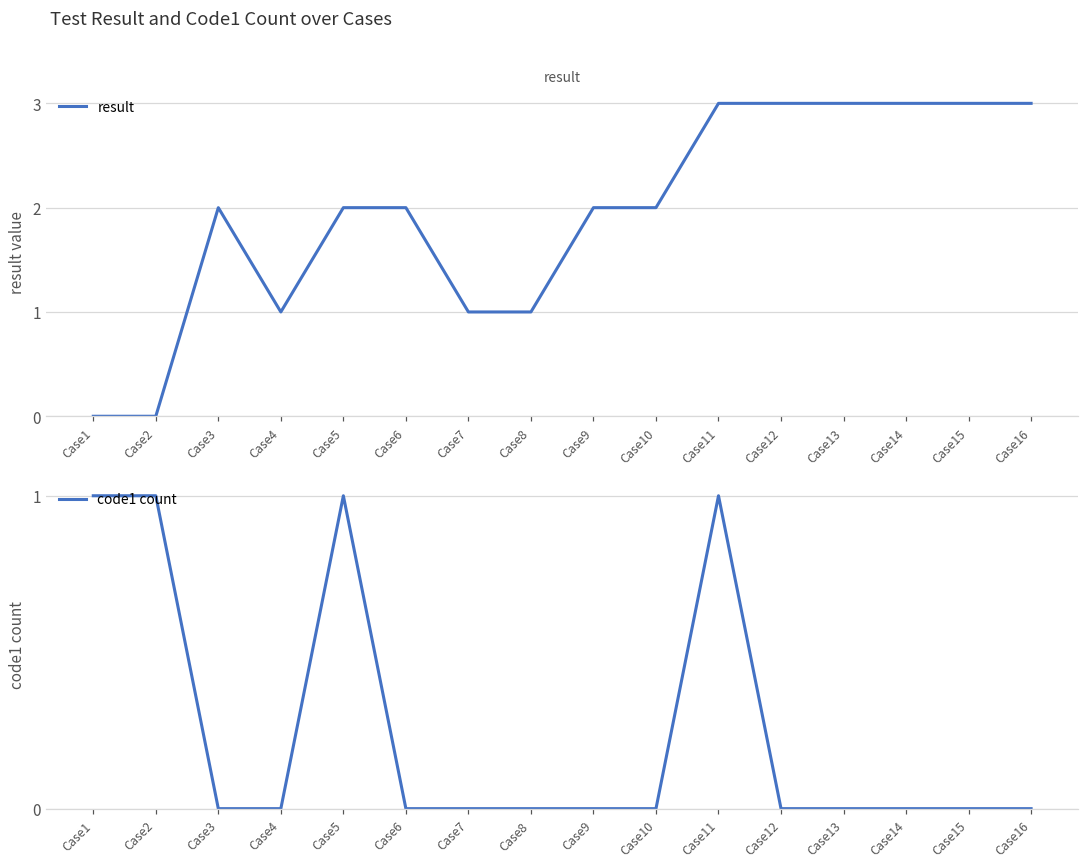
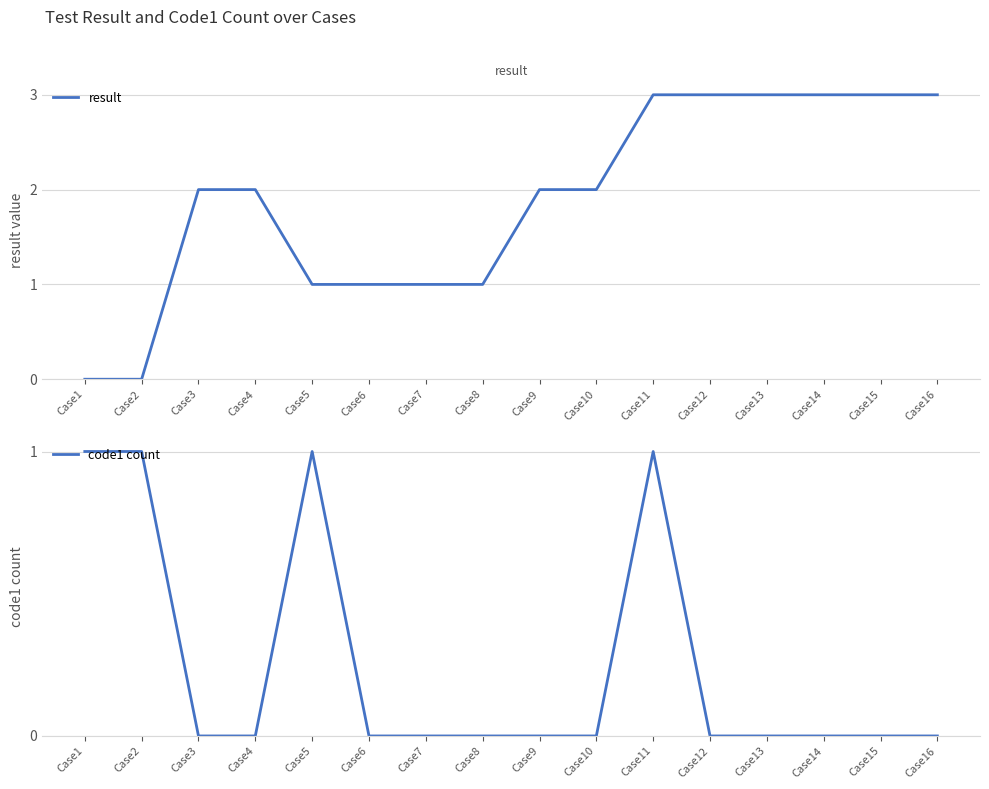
  {
    "result": {
      "Case1": 0,
      "Case2": 0,
      "Case3": 2,
-     "Case4": 1,
-     "Case5": 2,
-     "Case6": 2,
+     "Case4": 2,
+     "Case5": 1,
+     "Case6": 1,
      "Case7": 1,
      "Case8": 1,
      "Case9": 2,
      "Case10": 2,
      "Case11": 3,
      "Case12": 3,
      "Case13": 3,
      "Case14": 3,
      "Case15": 3,
      "Case16": 3
    }
  }
